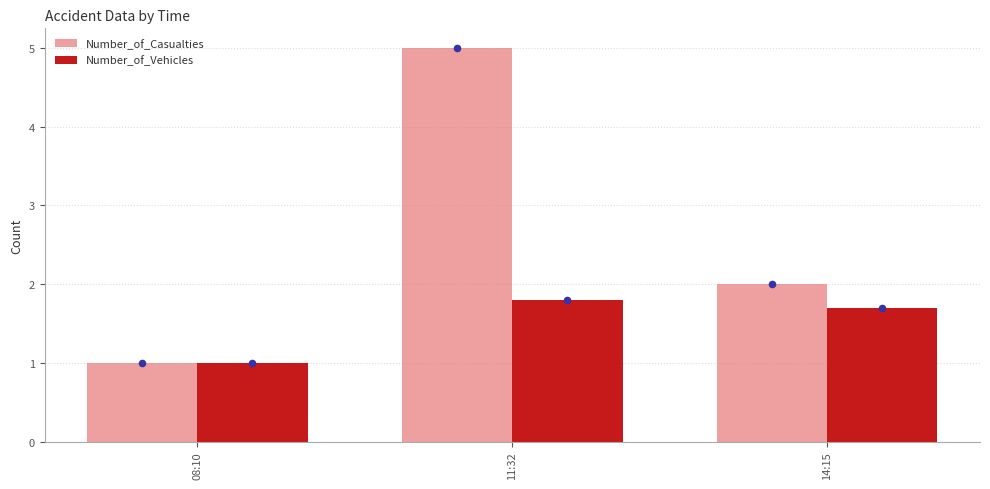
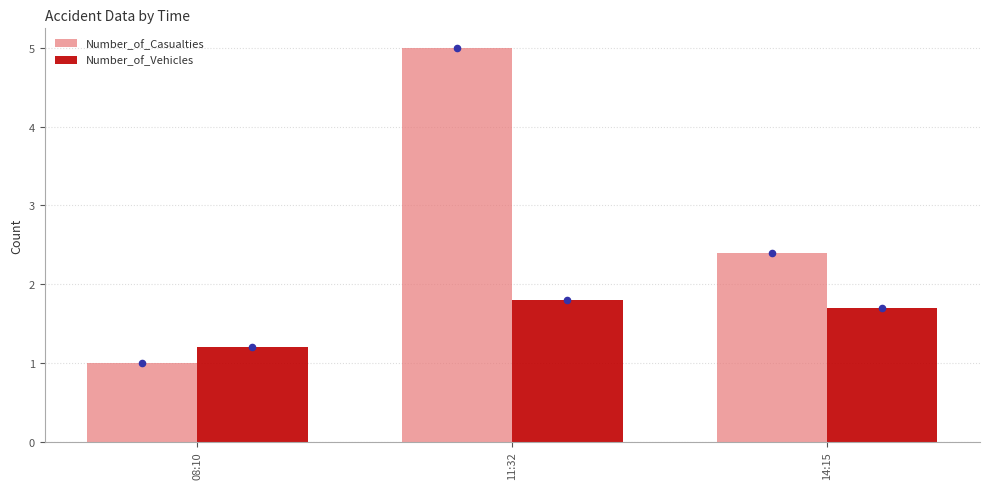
  {
    "Number_of_Casualties": {
      "08:10": 1.0,
      "11:32": 5.0,
-     "14:15": 2.0
+     "14:15": 2.4
    },
    "Number_of_Vehicles": {
-     "08:10": 1.0,
+     "08:10": 1.2,
      "11:32": 1.8,
      "14:15": 1.7
    }
  }
